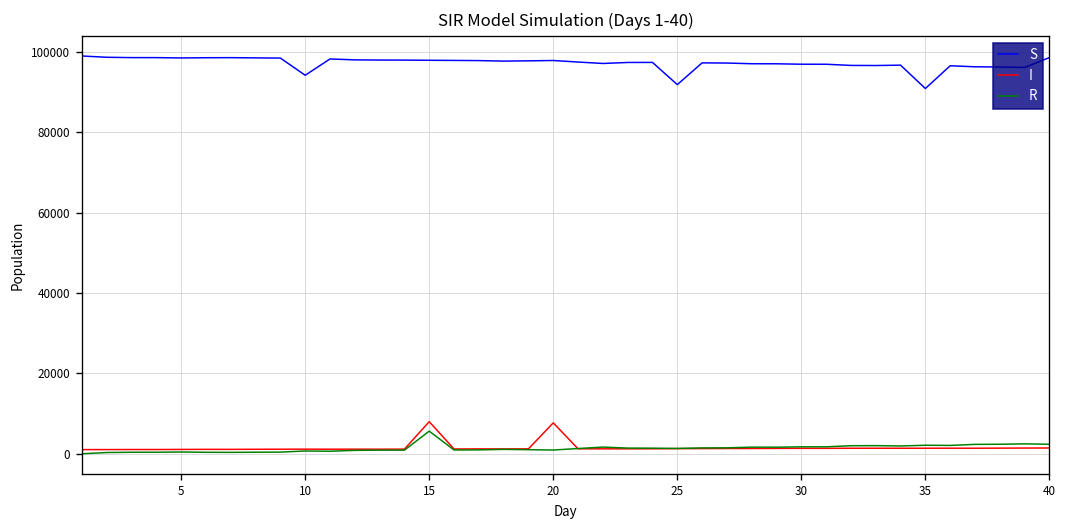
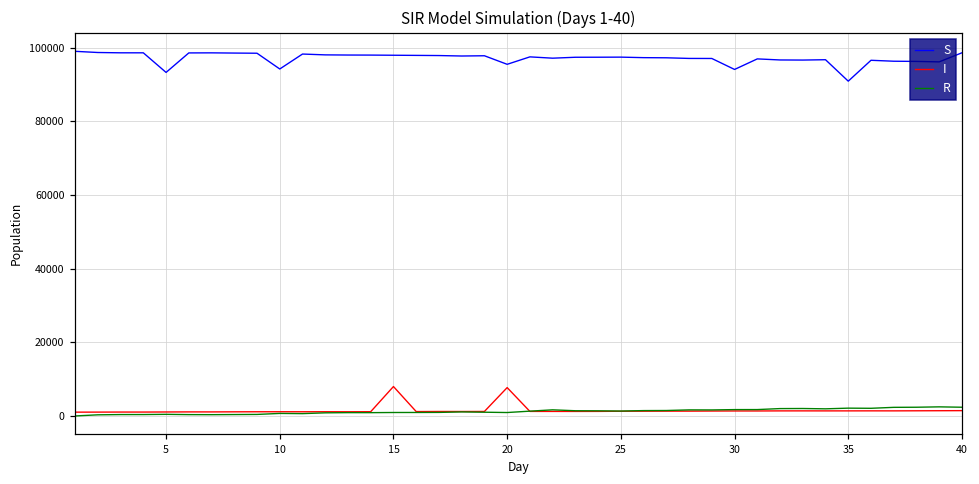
  {
    "S": {
-     "5": 99000,
+     "5": 93000,
      "10": 94000,
      "15": 98000,
-     "20": 98000,
-     "25": 92000,
-     "30": 97000,
+     "20": 95000,
+     "25": 97000,
+     "30": 94000,
      "35": 91000,
      "40": 99000
    },
    "I": {
      "15": 8000,
      "20": 8000,
      "40": 1000
    },
    "R": {
-     "15": 6000,
+     "15": 1000,
      "20": 1000,
      "40": 2000
    }
  }
